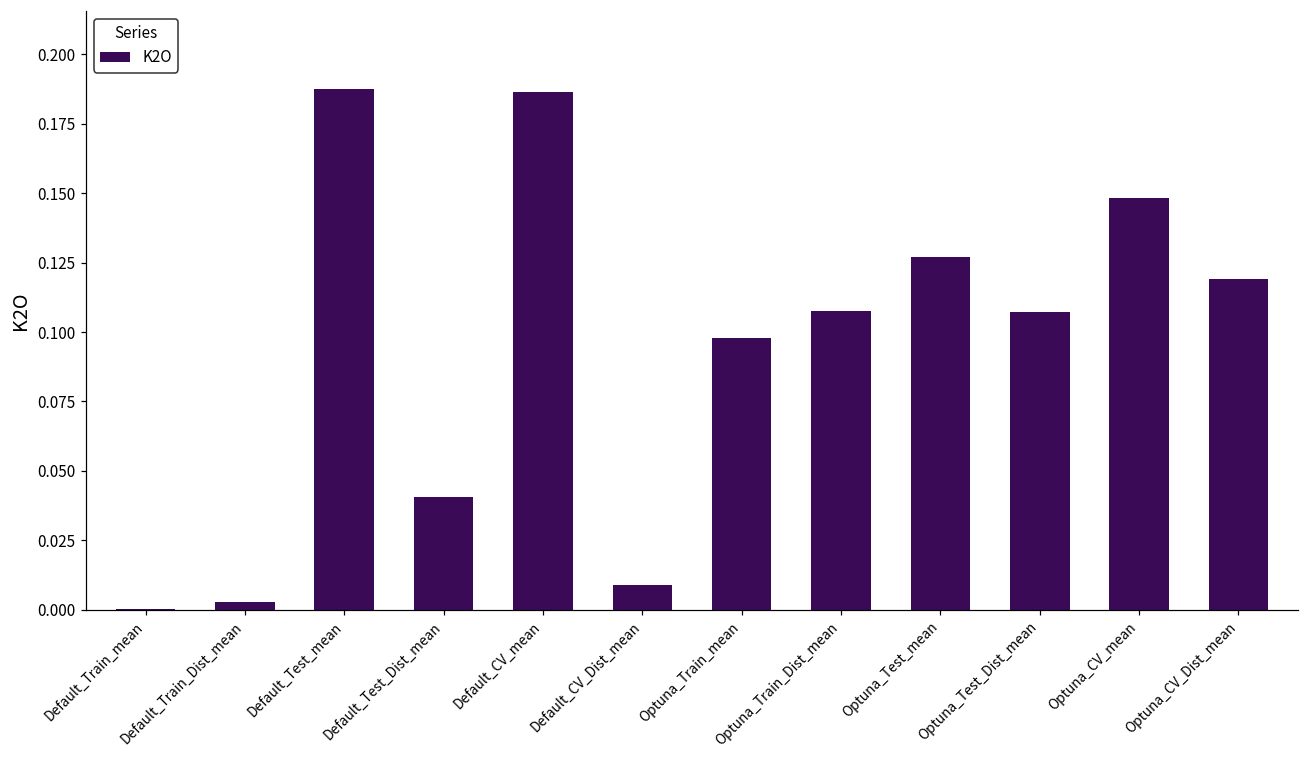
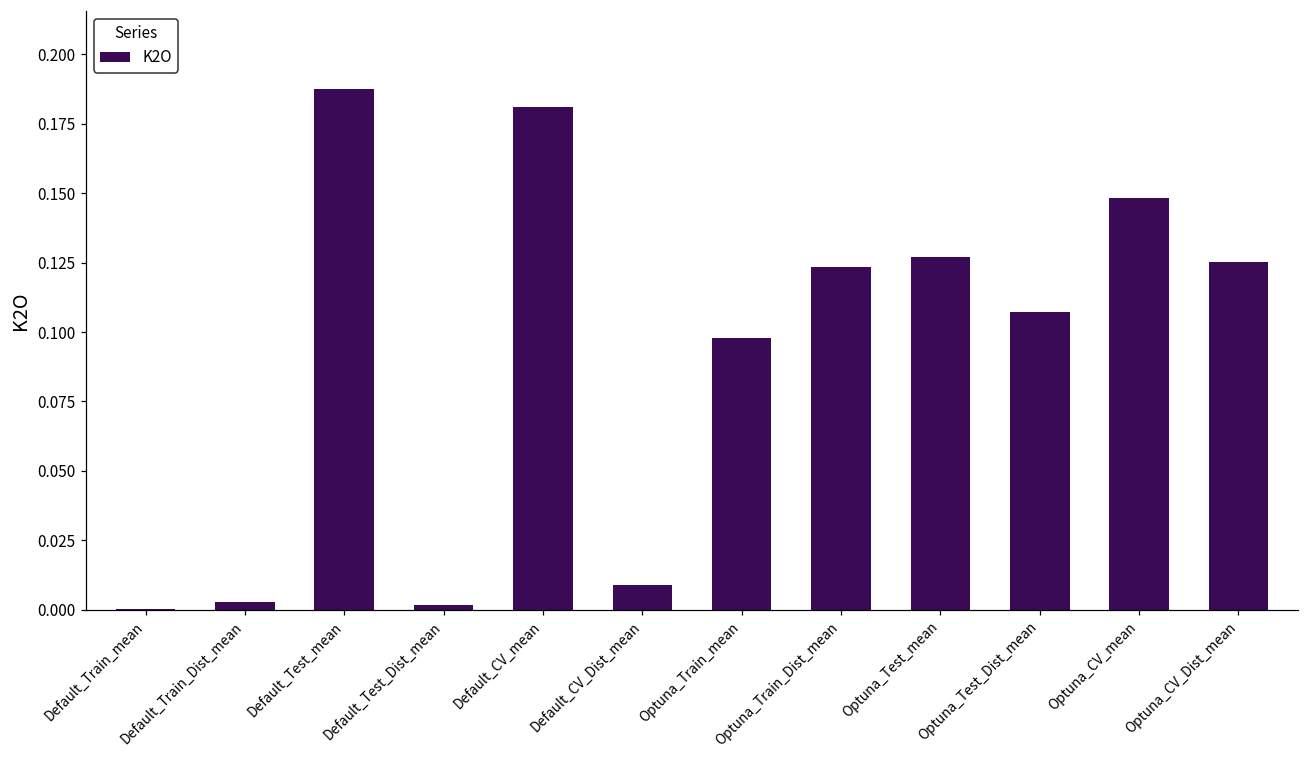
  {
    "Default_Train_Dist_mean": 0.003,
    "Default_Test_mean": 0.188,
-   "Default_Test_Dist_mean": 0.041,
-   "Default_CV_mean": 0.187,
+   "Default_Test_Dist_mean": 0.002,
+   "Default_CV_mean": 0.181,
    "Default_CV_Dist_mean": 0.009,
    "Optuna_Train_mean": 0.098,
-   "Optuna_Train_Dist_mean": 0.108,
+   "Optuna_Train_Dist_mean": 0.124,
    "Optuna_Test_mean": 0.127,
    "Optuna_Test_Dist_mean": 0.107,
    "Optuna_CV_mean": 0.148,
-   "Optuna_CV_Dist_mean": 0.119
+   "Optuna_CV_Dist_mean": 0.125
  }
